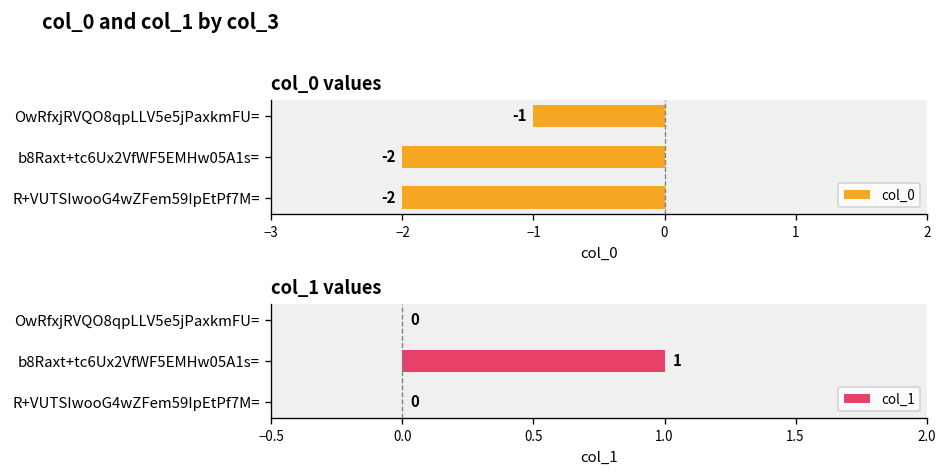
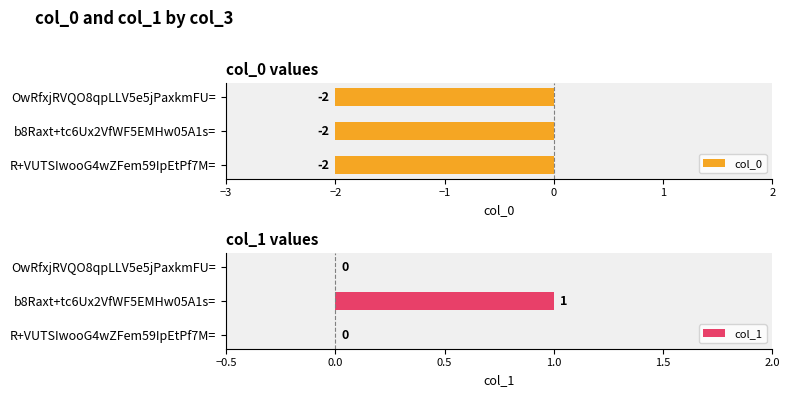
  {
    "col_0 values": {
-     "OwRfxjRVQO8qpLLV5e5jPaxkmFU=": -1,
+     "OwRfxjRVQO8qpLLV5e5jPaxkmFU=": -2,
      "b8Raxt+tc6Ux2VfWF5EMHw05A1s=": -2,
      "R+VUTSIwooG4wZFem59IpEtPf7M=": -2
    },
    "col_1 values": {
      "OwRfxjRVQO8qpLLV5e5jPaxkmFU=": 0,
      "b8Raxt+tc6Ux2VfWF5EMHw05A1s=": 1,
      "R+VUTSIwooG4wZFem59IpEtPf7M=": 0
    }
  }
